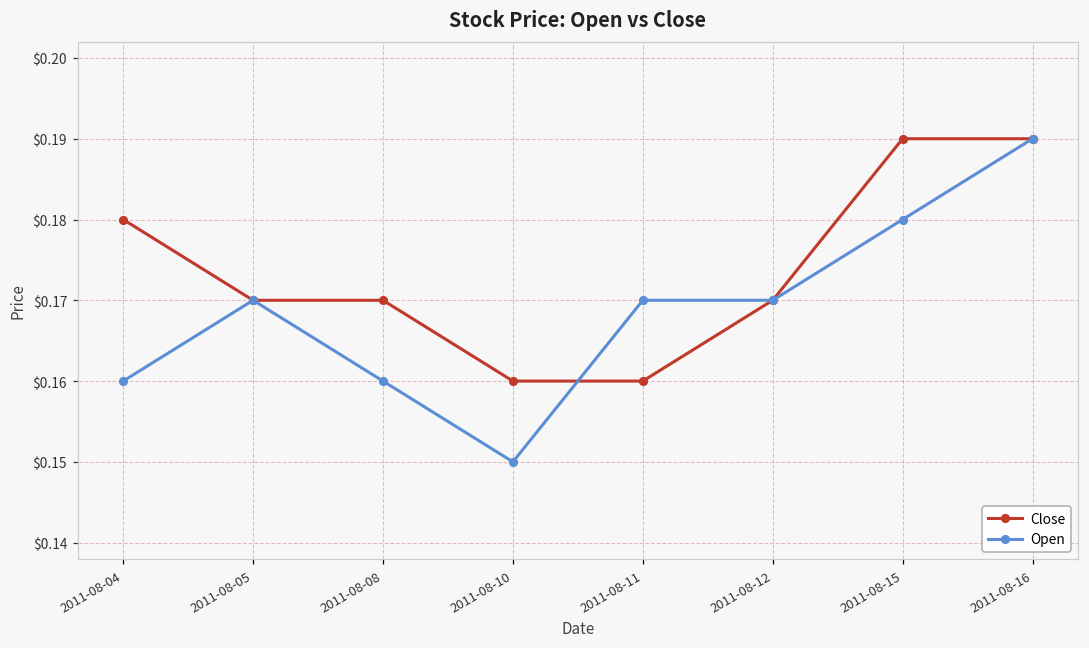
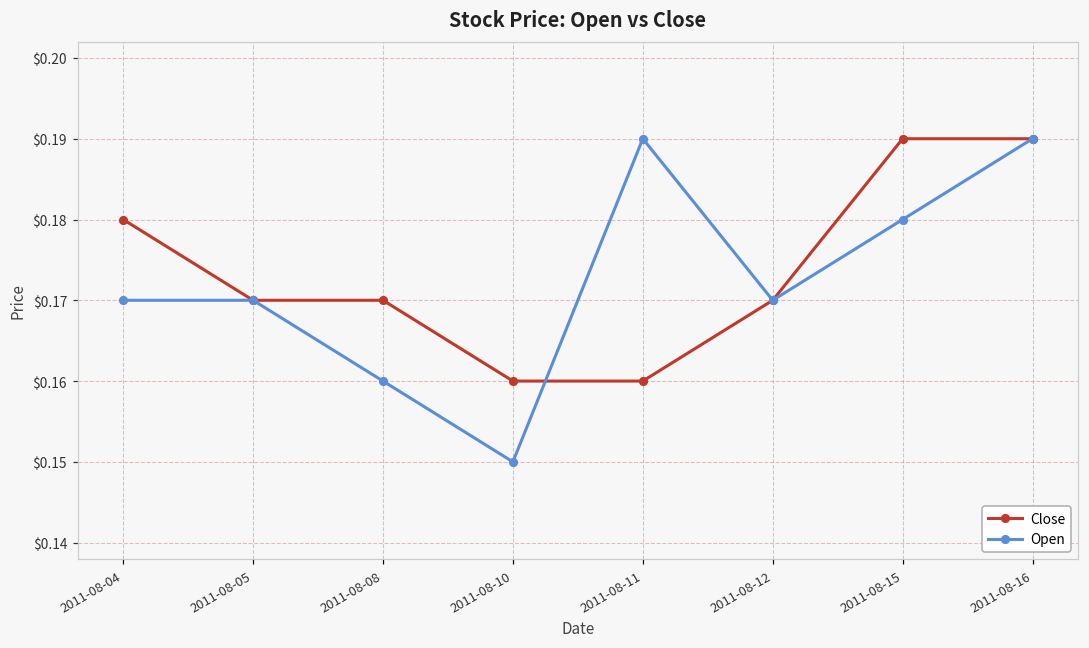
  {
    "Close": {
      "2011-08-04": "$0.18",
      "2011-08-08": "$0.17",
      "2011-08-10": "$0.16",
      "2011-08-11": "$0.16",
      "2011-08-15": "$0.19"
    },
    "Open": {
-     "2011-08-04": "$0.16",
+     "2011-08-04": "$0.17",
      "2011-08-08": "$0.16",
      "2011-08-10": "$0.15",
-     "2011-08-11": "$0.17",
+     "2011-08-11": "$0.19",
      "2011-08-15": "$0.18"
    }
  }
